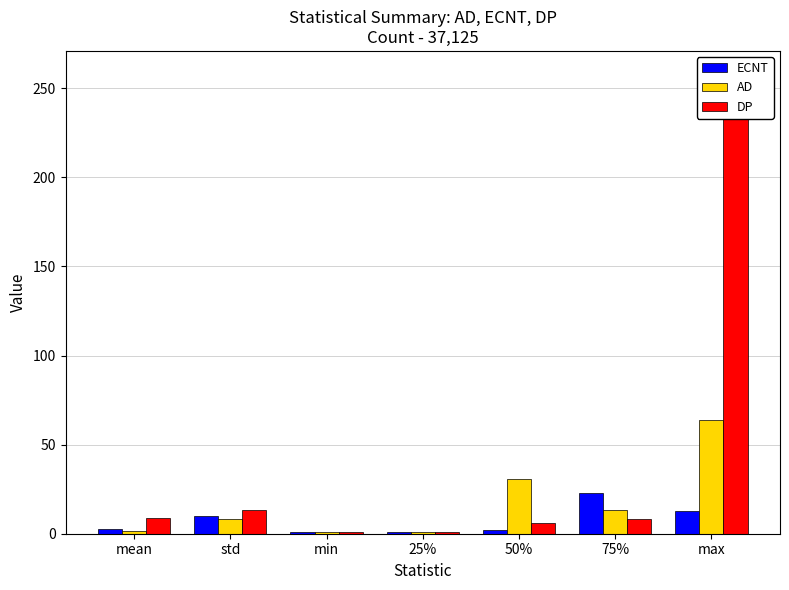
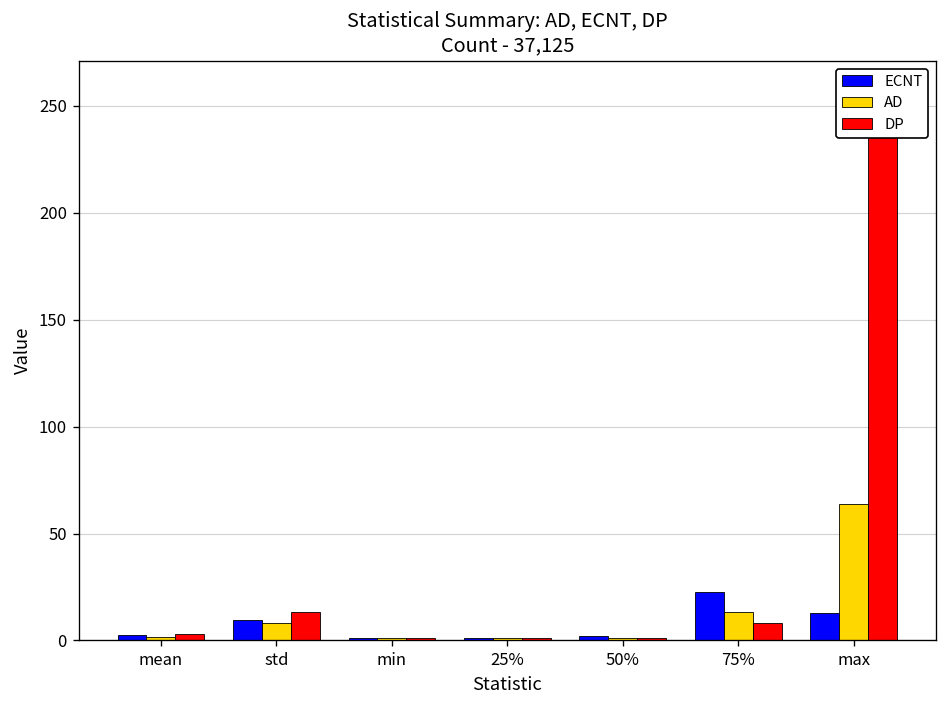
  {
    "ECNT": {
      "mean": 2,
      "std": 10,
      "50%": 2,
      "75%": 23,
      "max": 13
    },
    "AD": {
      "mean": 2,
      "std": 8,
-     "50%": 31,
+     "50%": 1,
      "75%": 14,
      "max": 64
    },
    "DP": {
-     "mean": 9,
+     "mean": 3,
      "std": 13,
-     "50%": 6,
+     "50%": 1,
      "75%": 8
    }
  }
